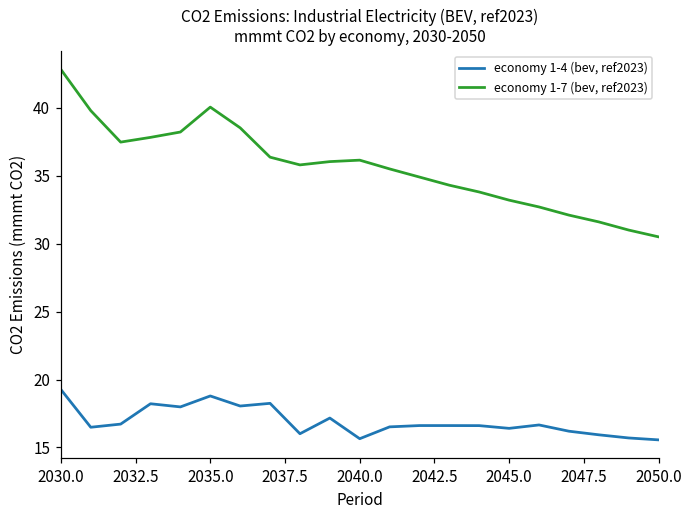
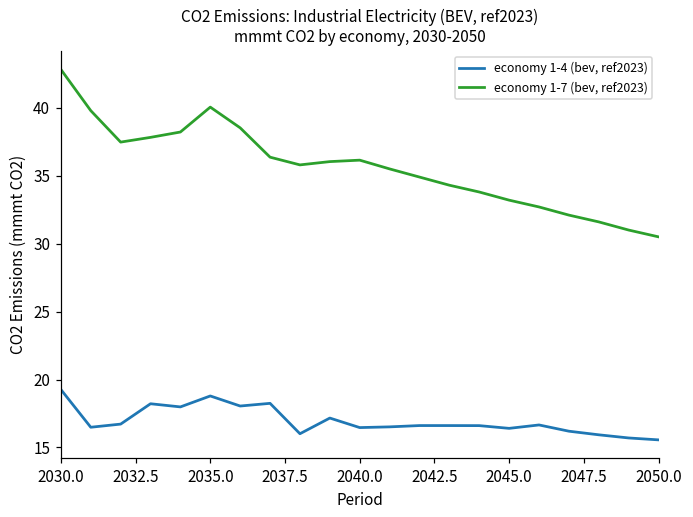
  {
    "economy 1-4 (bev, ref2023)": {
      "2030.0": 19.3,
      "2035.0": 18.8,
-     "2040.0": 15.6,
+     "2040.0": 16.5,
      "2045.0": 16.4,
      "2050.0": 15.6
    },
    "economy 1-7 (bev, ref2023)": {
      "2030.0": 42.8,
      "2035.0": 40.0,
      "2040.0": 36.1,
      "2045.0": 33.2,
      "2050.0": 30.5
    }
  }
